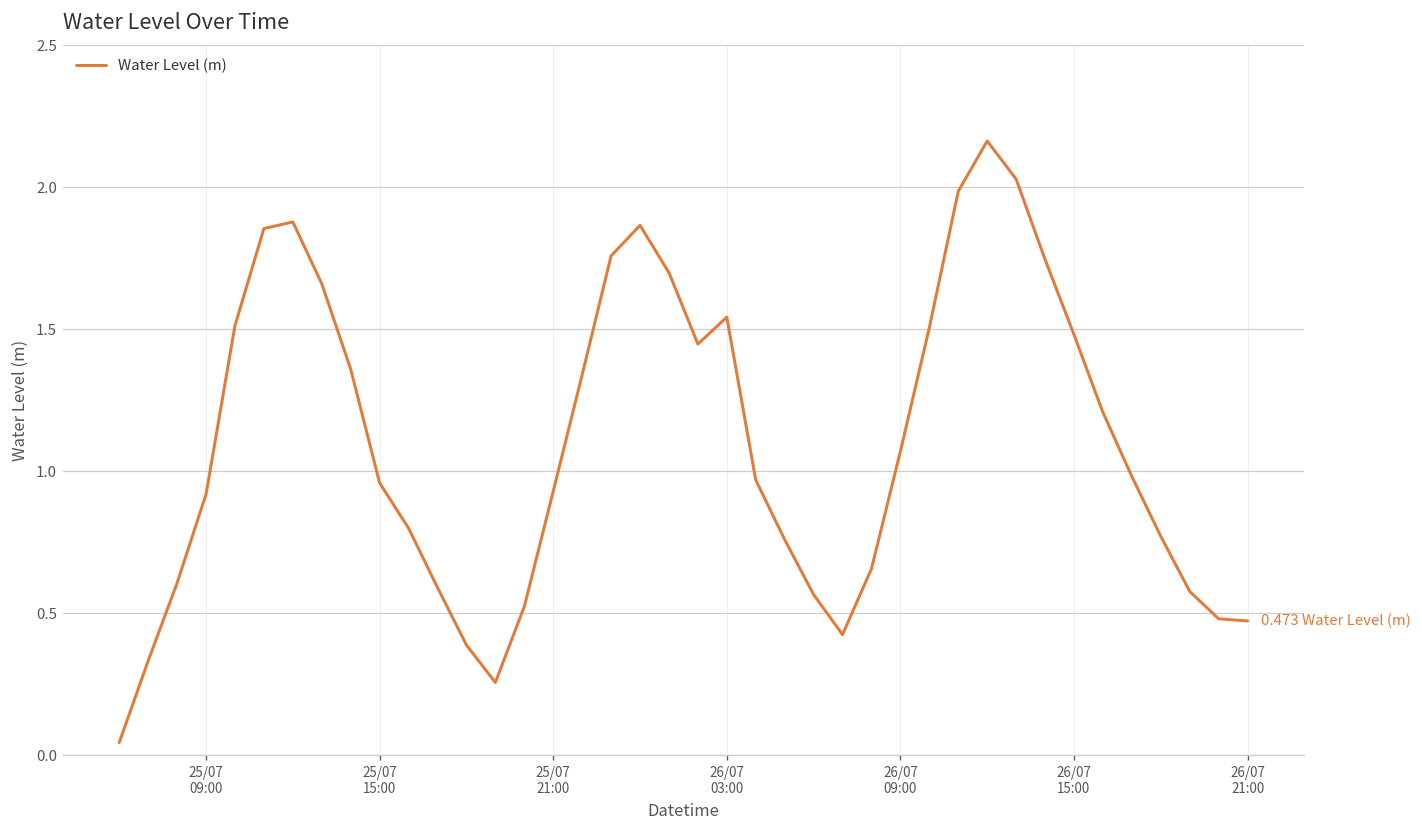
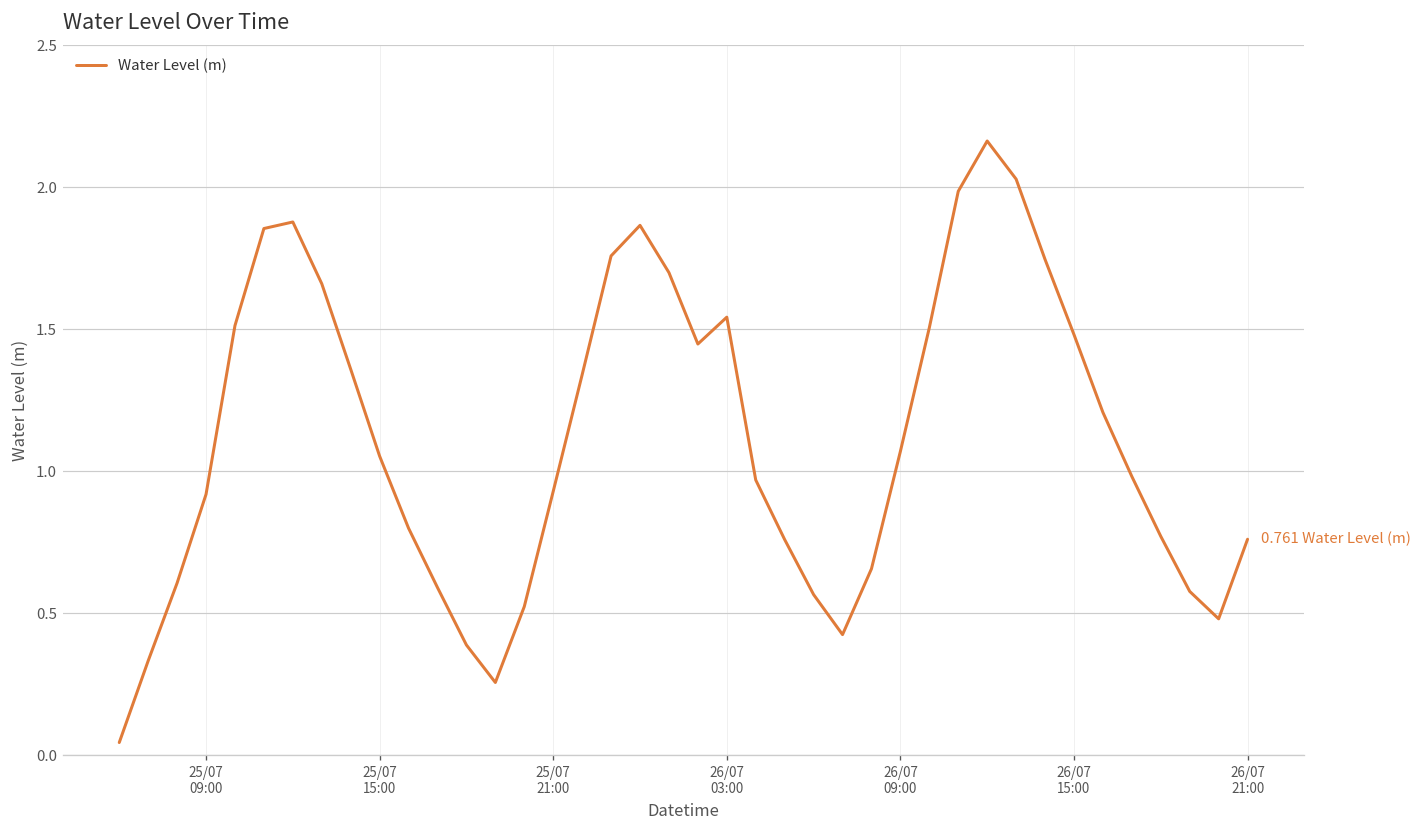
  {
-   "25/07 15:00": 0.96,
-   "26/07 21:00": 0.473
+   "25/07 15:00": 1.05,
+   "26/07 21:00": 0.761
  }
